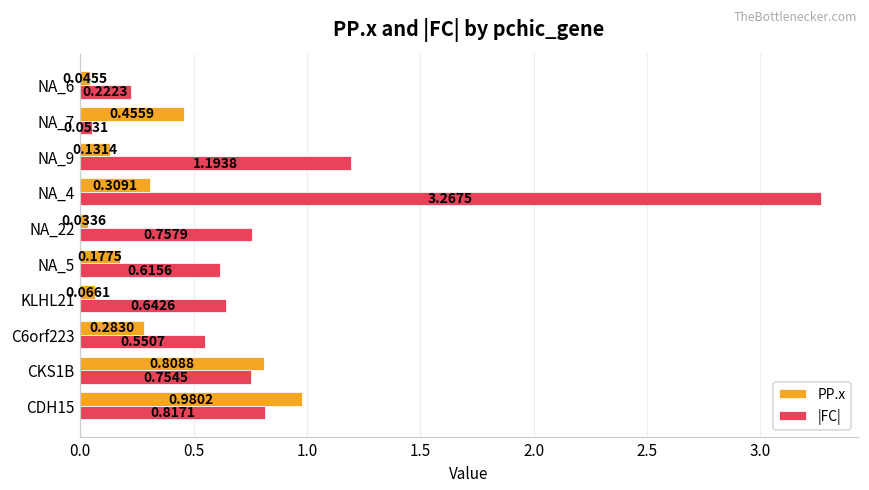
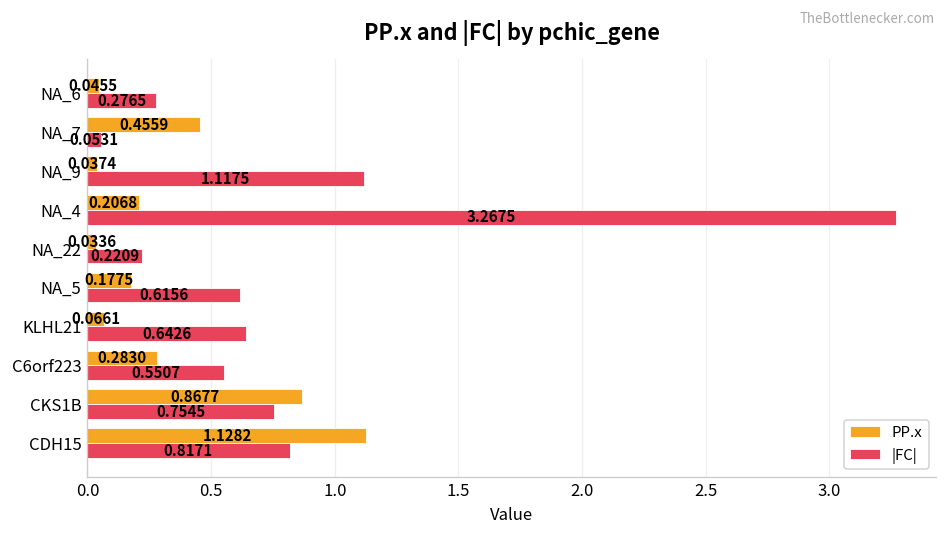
  {
    "PP.x": {
      "NA_6": 0.0455,
      "NA_7": 0.4559,
-     "NA_9": 0.1314,
-     "NA_4": 0.3091,
+     "NA_9": 0.0374,
+     "NA_4": 0.2068,
      "NA_22": 0.0336,
      "NA_5": 0.1775,
      "KLHL21": 0.0661,
      "C6orf223": 0.2830,
-     "CKS1B": 0.8088,
-     "CDH15": 0.9802
+     "CKS1B": 0.8677,
+     "CDH15": 1.1282
    },
    "|FC|": {
-     "NA_6": 0.2223,
+     "NA_6": 0.2765,
      "NA_7": 0.0531,
-     "NA_9": 1.1938,
+     "NA_9": 1.1175,
      "NA_4": 3.2675,
-     "NA_22": 0.7579,
+     "NA_22": 0.2209,
      "NA_5": 0.6156,
      "KLHL21": 0.6426,
      "C6orf223": 0.5507,
      "CKS1B": 0.7545,
      "CDH15": 0.8171
    }
  }
